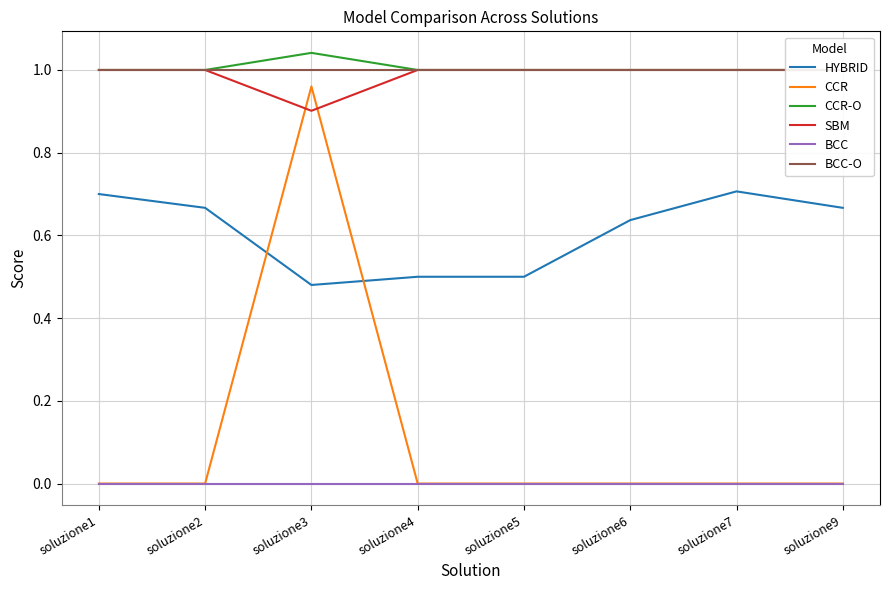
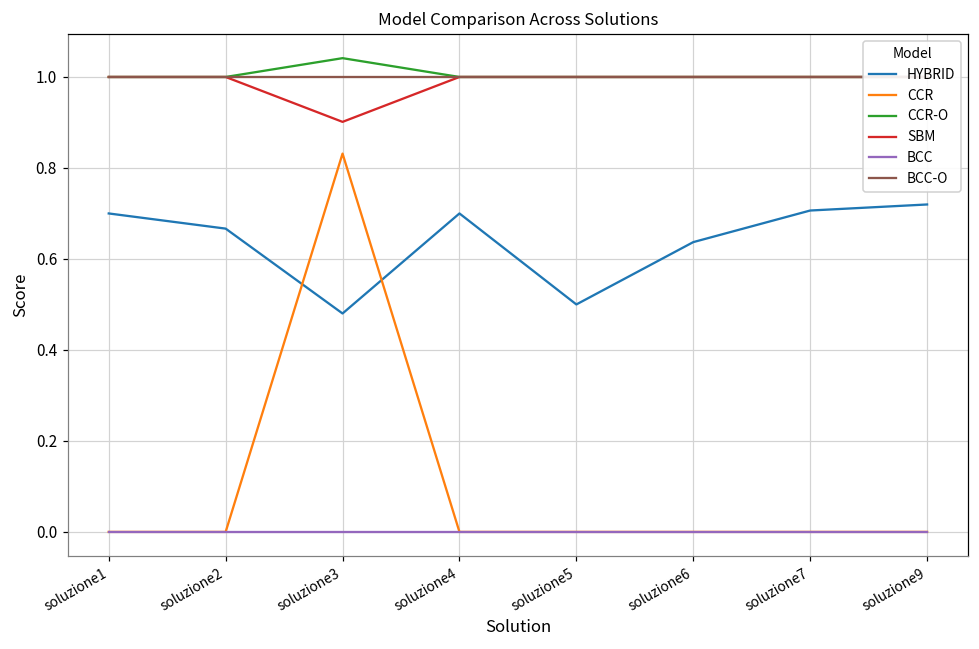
  {
    "HYBRID": {
      "soluzione1": 0.70,
      "soluzione2": 0.67,
      "soluzione3": 0.48,
-     "soluzione4": 0.5,
+     "soluzione4": 0.7,
      "soluzione5": 0.50,
      "soluzione6": 0.64,
      "soluzione7": 0.71,
-     "soluzione9": 0.67
+     "soluzione9": 0.72
    },
    "CCR": {
-     "soluzione3": 0.96
+     "soluzione3": 0.83
    },
    "CCR-O": {
      "soluzione3": 1.04
    },
    "SBM": {
      "soluzione3": 0.90
    },
    "BCC": {
      "soluzione3": 0.00
    },
    "BCC-O": {
      "soluzione3": 1.00
    }
  }
